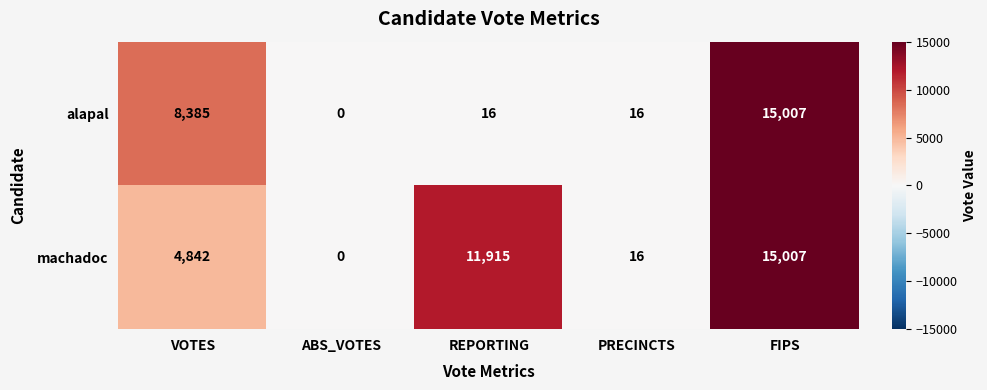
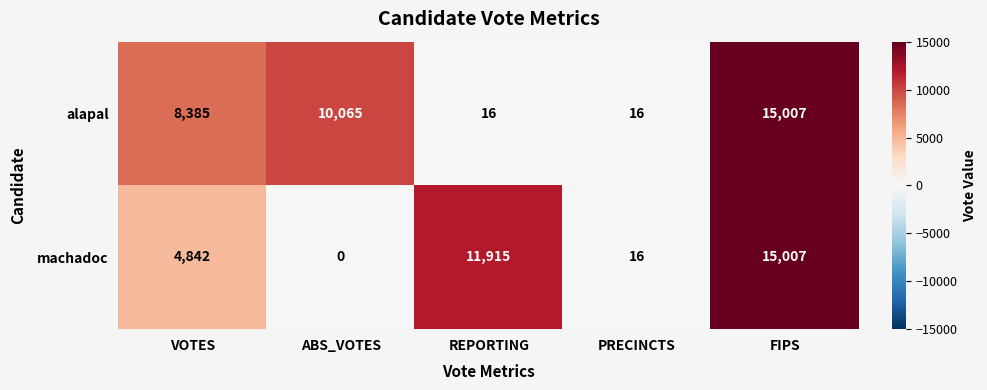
  {
    "alapal": {
      "VOTES": "8,385",
-     "ABS_VOTES": "0",
+     "ABS_VOTES": "10,065",
      "REPORTING": "16",
      "PRECINCTS": "16",
      "FIPS": "15,007"
    },
    "machadoc": {
      "VOTES": "4,842",
      "ABS_VOTES": "0",
      "REPORTING": "11,915",
      "PRECINCTS": "16",
      "FIPS": "15,007"
    }
  }
